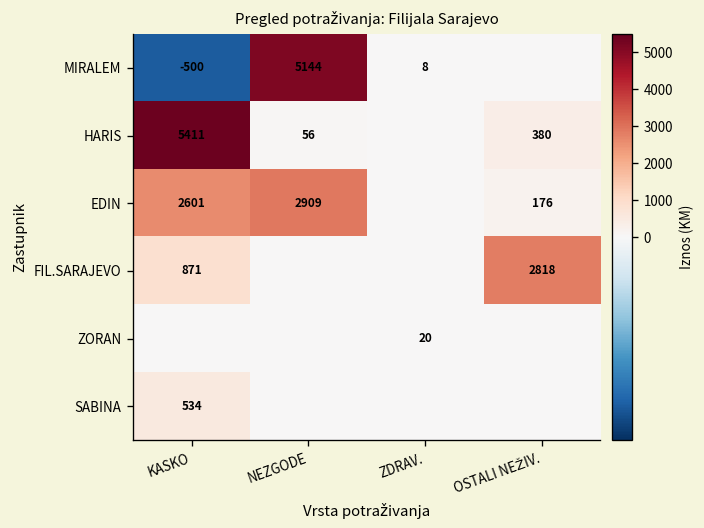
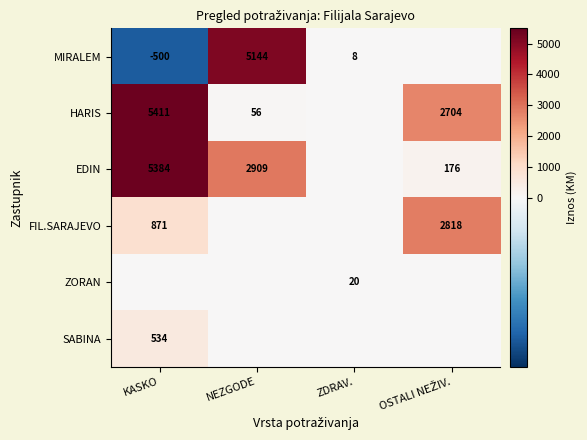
  {
    "MIRALEM": {
      "KASKO": -500,
      "NEZGODE": 5144,
      "ZDRAV.": 8
    },
    "HARIS": {
      "KASKO": 5411,
      "NEZGODE": 56,
-     "OSTALI NEŽIV.": 380
+     "OSTALI NEŽIV.": 2704
    },
    "EDIN": {
-     "KASKO": 2601,
+     "KASKO": 5384,
      "NEZGODE": 2909,
      "OSTALI NEŽIV.": 176
    },
    "FIL.SARAJEVO": {
      "KASKO": 871,
      "OSTALI NEŽIV.": 2818
    },
    "ZORAN": {
      "ZDRAV.": 20
    },
    "SABINA": {
      "KASKO": 534
    }
  }
